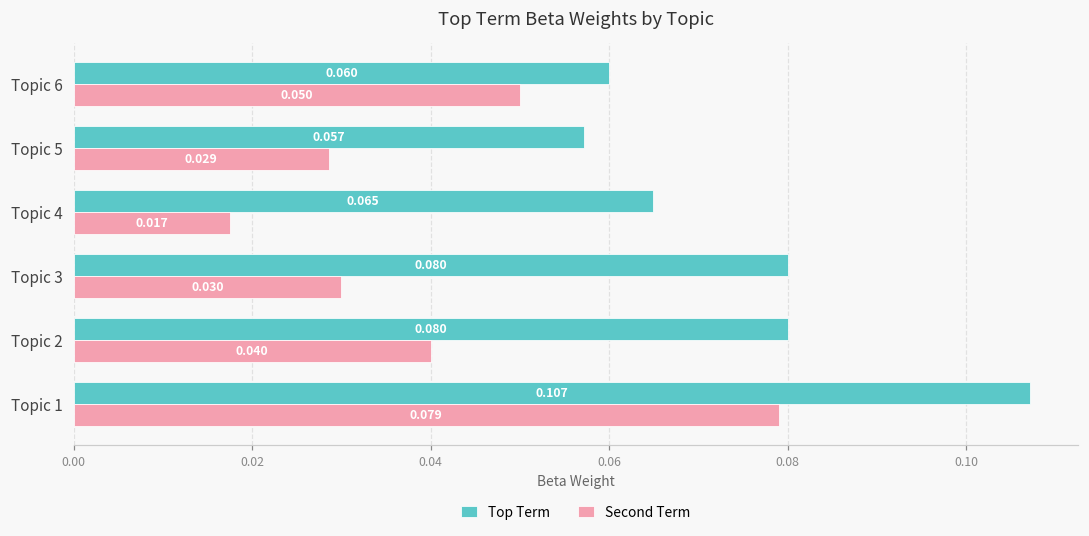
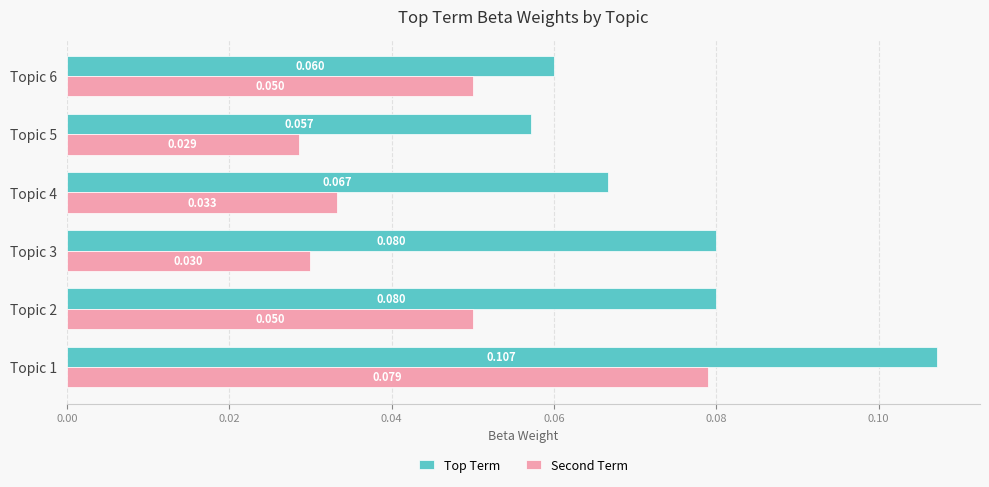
  {
    "Top Term": {
      "Topic 6": 0.060,
      "Topic 5": 0.057,
-     "Topic 4": 0.065,
+     "Topic 4": 0.067,
      "Topic 3": 0.080,
      "Topic 2": 0.080,
      "Topic 1": 0.107
    },
    "Second Term": {
      "Topic 6": 0.050,
      "Topic 5": 0.029,
-     "Topic 4": 0.017,
+     "Topic 4": 0.033,
      "Topic 3": 0.030,
-     "Topic 2": 0.040,
+     "Topic 2": 0.050,
      "Topic 1": 0.079
    }
  }
